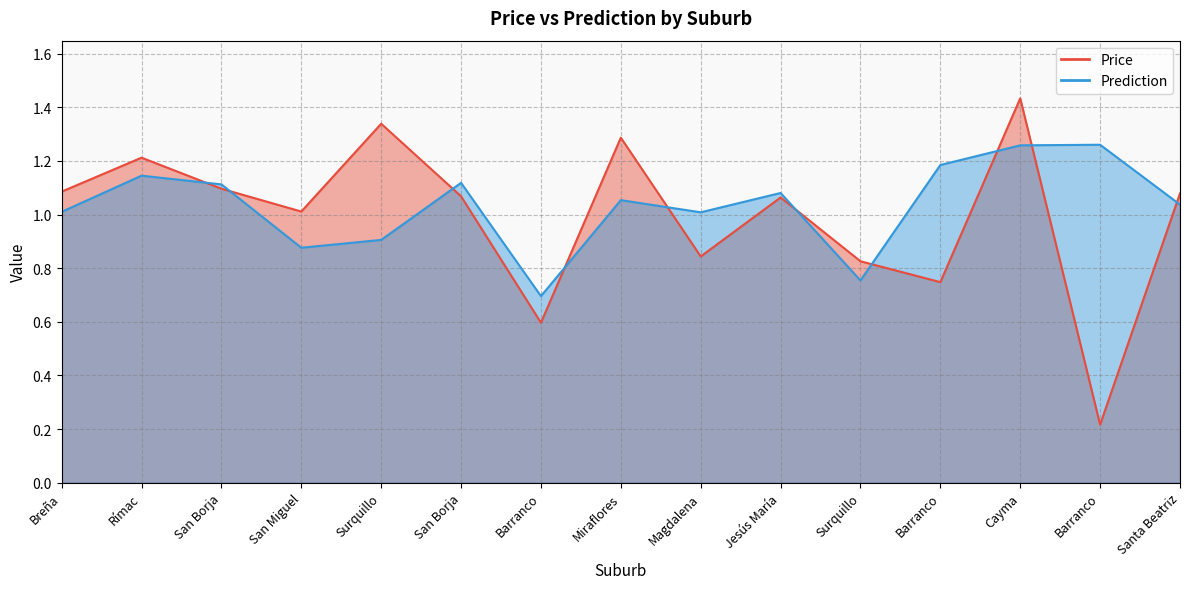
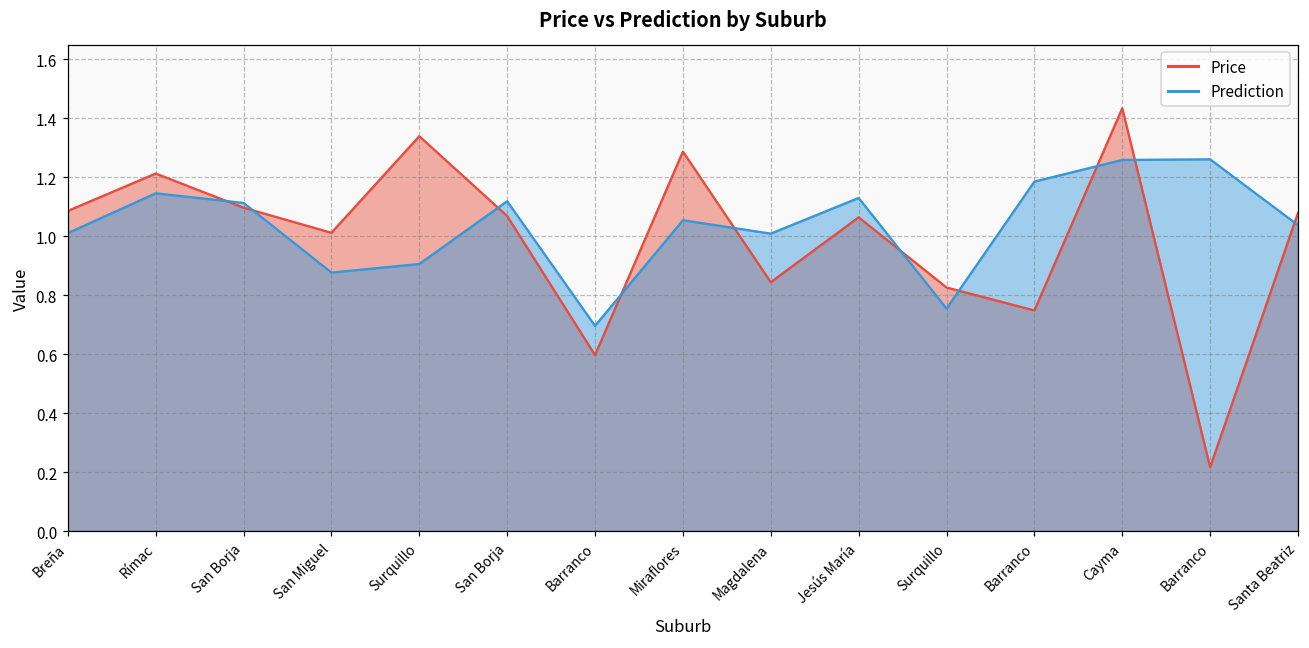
  {
    "Price": {
      "Breña": 1.09,
      "Rímac": 1.21,
      "San Miguel": 1.01,
      "Miraflores": 1.29,
      "Magdalena": 0.84,
      "Jesús María": 1.06,
      "Cayma": 1.43,
      "Santa Beatriz": 1.08
    },
    "Prediction": {
      "Breña": 1.01,
      "Rímac": 1.15,
      "San Miguel": 0.88,
      "Miraflores": 1.05,
      "Magdalena": 1.01,
-     "Jesús María": 1.08,
+     "Jesús María": 1.13,
      "Cayma": 1.26,
      "Santa Beatriz": 1.04
    }
  }
